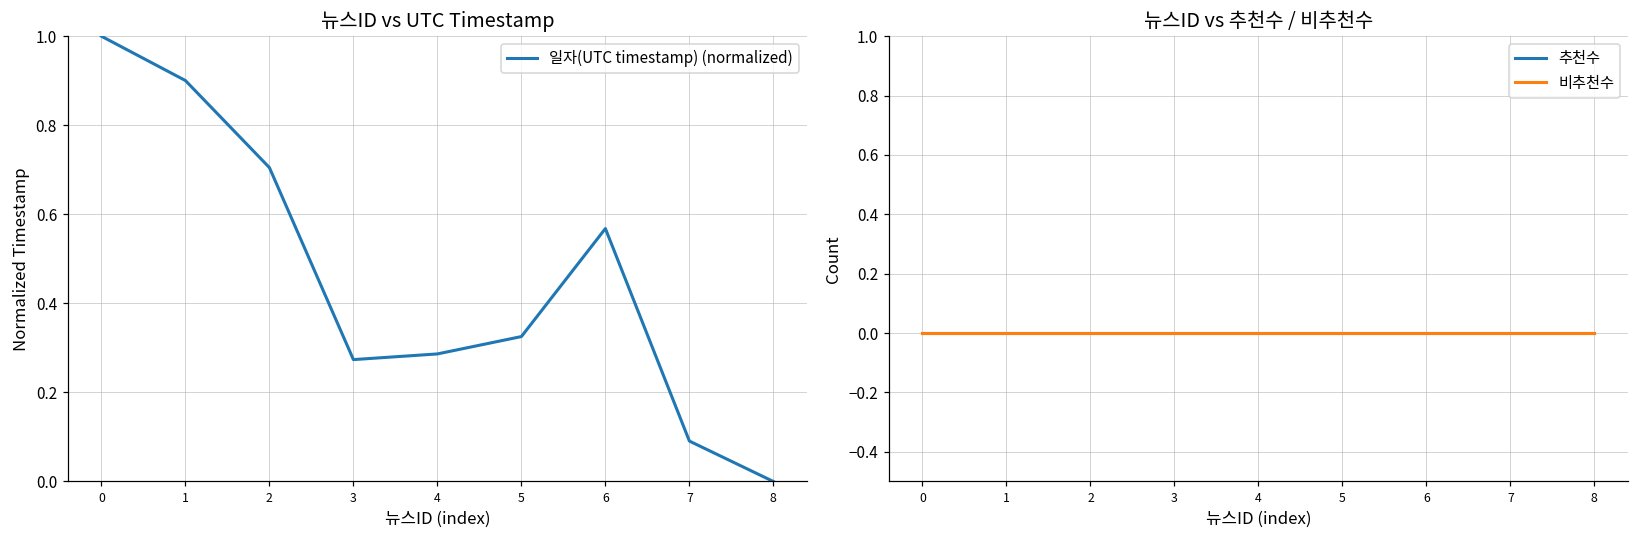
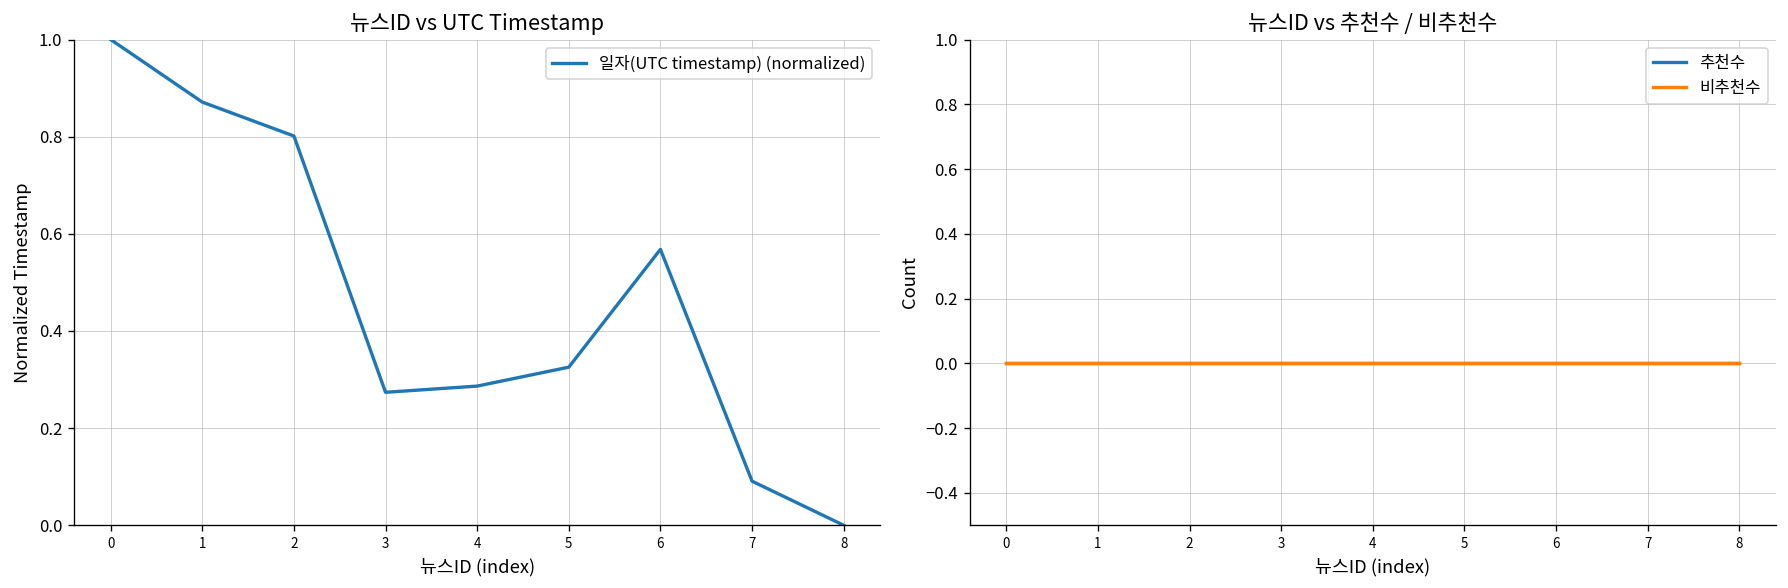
  {
    "뉴스ID vs UTC Timestamp": {
      "0": 1.00,
-     "1": 0.90,
-     "2": 0.70,
+     "1": 0.87,
+     "2": 0.80,
      "3": 0.27,
      "4": 0.29,
      "5": 0.33,
      "6": 0.57,
      "7": 0.09,
      "8": 0.00
    },
    "뉴스ID vs 추천수 / 비추천수": {
      "0": 0.00,
      "1": 0.00,
      "2": 0.00,
      "3": 0.00,
      "4": 0.00,
      "5": 0.00,
      "6": 0.00,
      "7": 0.00,
      "8": 0.00
    }
  }
